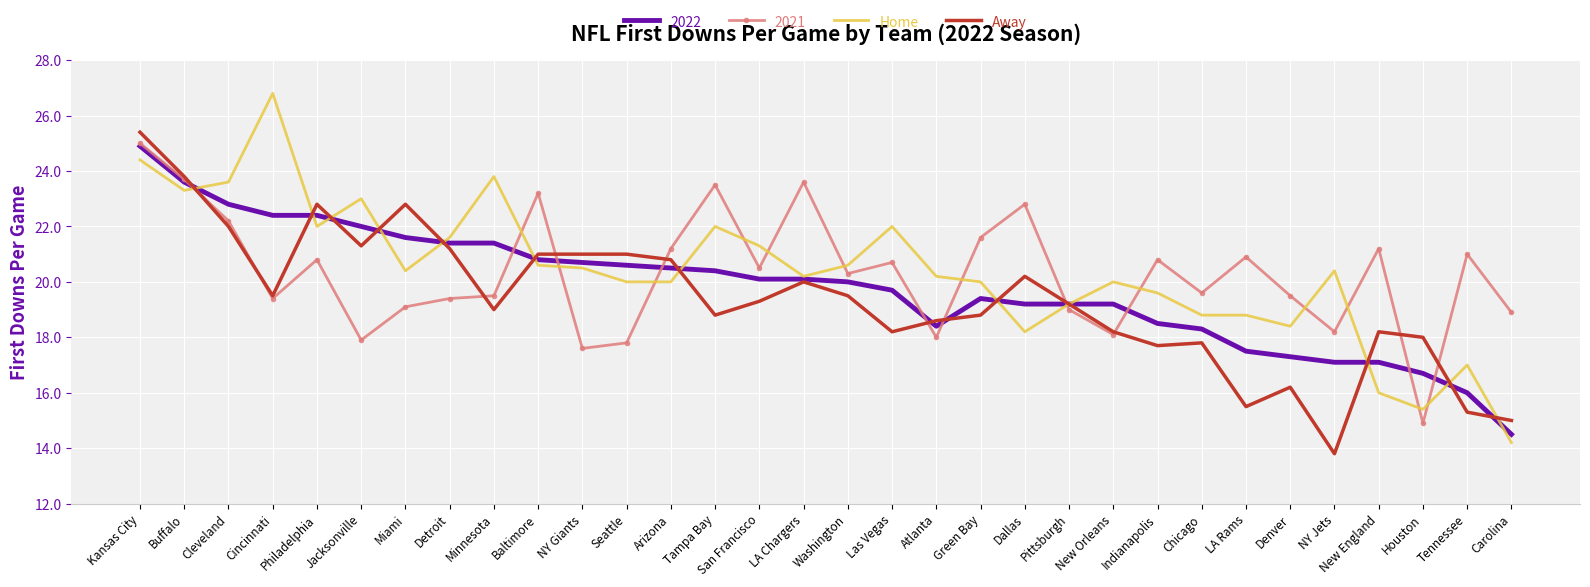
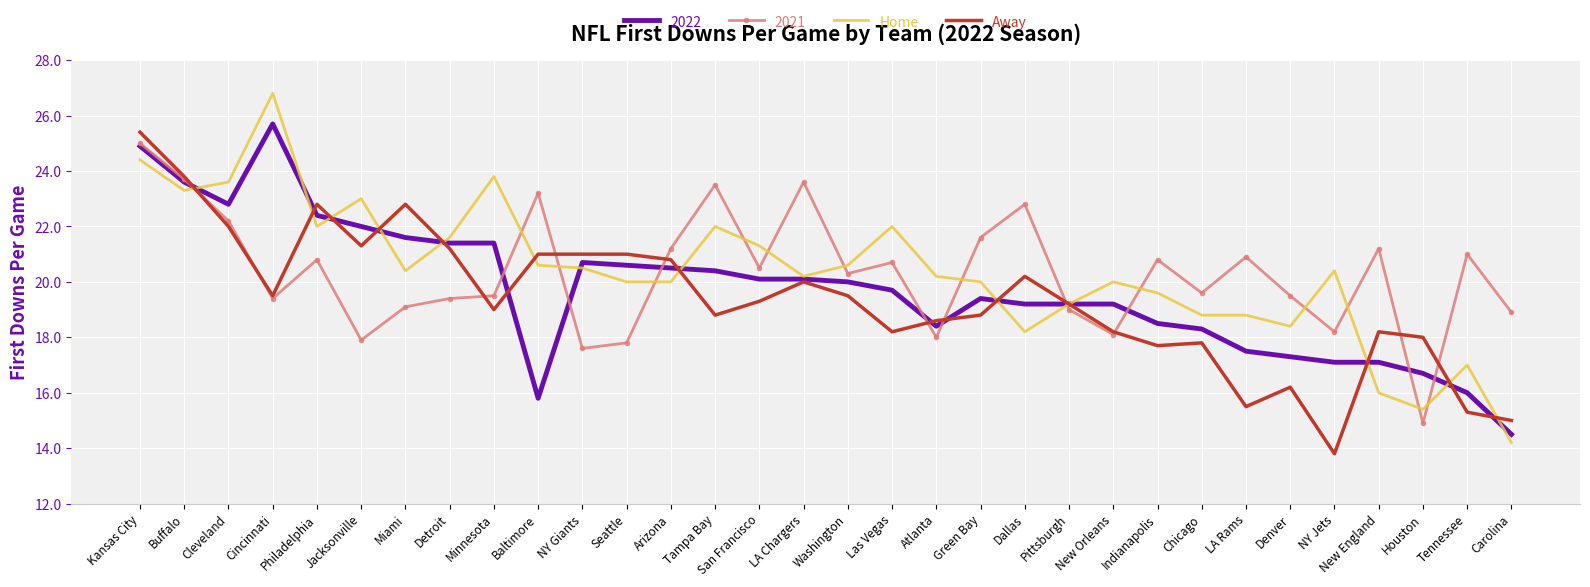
  {
    "2022": {
      "Kansas City": 24.9,
      "Buffalo": 23.6,
      "Cleveland": 22.8,
-     "Cincinnati": 22.4,
+     "Cincinnati": 25.7,
      "Philadelphia": 22.4,
      "Jacksonville": 22.0,
      "Miami": 21.6,
      "Detroit": 21.4,
      "Minnesota": 21.4,
-     "Baltimore": 20.8,
+     "Baltimore": 15.8,
      "NY Giants": 20.7,
      "Seattle": 20.6,
      "Arizona": 20.5,
      "Tampa Bay": 20.4,
      "San Francisco": 20.1,
      "LA Chargers": 20.1,
      "Washington": 20.0,
      "Las Vegas": 19.7,
      "Atlanta": 18.4,
      "Green Bay": 19.4,
      "Dallas": 19.2,
      "New Orleans": 19.2,
      "Indianapolis": 18.5,
      "Chicago": 18.3,
      "LA Rams": 17.5,
      "Denver": 17.3,
      "NY Jets": 17.1,
      "New England": 17.1,
      "Houston": 16.7,
      "Tennessee": 16.0,
      "Carolina": 14.5
    },
    "2021": {
      "Kansas City": 25.0,
      "Buffalo": 23.7,
      "Cleveland": 22.2,
      "Cincinnati": 19.4,
      "Philadelphia": 20.8,
      "Jacksonville": 17.9,
      "Miami": 19.1,
      "Detroit": 19.4,
      "Minnesota": 19.5,
      "Baltimore": 23.2,
      "NY Giants": 17.6,
      "Seattle": 17.8,
      "Arizona": 21.2,
      "Tampa Bay": 23.5,
      "San Francisco": 20.5,
      "LA Chargers": 23.6,
      "Washington": 20.3,
      "Las Vegas": 20.7,
      "Atlanta": 18.0,
      "Green Bay": 21.6,
      "Dallas": 22.8,
      "Pittsburgh": 19.0,
      "New Orleans": 18.1,
      "Indianapolis": 20.8,
      "Chicago": 19.6,
      "LA Rams": 20.9,
      "Denver": 19.5,
      "NY Jets": 18.2,
      "New England": 21.2,
      "Houston": 14.9,
      "Tennessee": 21.0,
      "Carolina": 18.9
    },
    "Home": {
      "Kansas City": 24.4,
      "Buffalo": 23.3,
      "Cleveland": 23.6,
      "Cincinnati": 26.8,
      "Philadelphia": 22.0,
      "Jacksonville": 23.0,
      "Miami": 20.4,
      "Detroit": 21.6,
      "Minnesota": 23.8,
      "Baltimore": 20.6,
      "NY Giants": 20.5,
      "Seattle": 20.0,
      "Arizona": 20.0,
      "Tampa Bay": 22.0,
      "San Francisco": 21.3,
      "LA Chargers": 20.2,
      "Washington": 20.6,
      "Las Vegas": 22.0,
      "Atlanta": 20.2,
      "Green Bay": 20.0,
      "Dallas": 18.2,
      "New Orleans": 20.0,
      "Indianapolis": 19.6,
      "Chicago": 18.8,
      "LA Rams": 18.8,
      "Denver": 18.4,
      "NY Jets": 20.4,
      "New England": 16.0,
      "Houston": 15.4,
      "Tennessee": 17.0,
      "Carolina": 14.2
    },
    "Away": {
      "Kansas City": 25.4,
      "Buffalo": 23.8,
      "Cleveland": 22.0,
      "Cincinnati": 19.5,
      "Philadelphia": 22.8,
      "Jacksonville": 21.3,
      "Miami": 22.8,
      "Detroit": 21.2,
      "Minnesota": 19.0,
      "Baltimore": 21.0,
      "NY Giants": 21.0,
      "Seattle": 21.0,
      "Arizona": 20.8,
      "Tampa Bay": 18.8,
      "San Francisco": 19.3,
      "LA Chargers": 20.0,
      "Washington": 19.5,
      "Las Vegas": 18.2,
      "Atlanta": 18.6,
      "Green Bay": 18.8,
      "Dallas": 20.2,
      "New Orleans": 18.2,
      "Indianapolis": 17.7,
      "Chicago": 17.8,
      "LA Rams": 15.5,
      "Denver": 16.2,
      "NY Jets": 13.8,
      "New England": 18.2,
      "Houston": 18.0,
      "Tennessee": 15.3,
      "Carolina": 15.0
    }
  }
